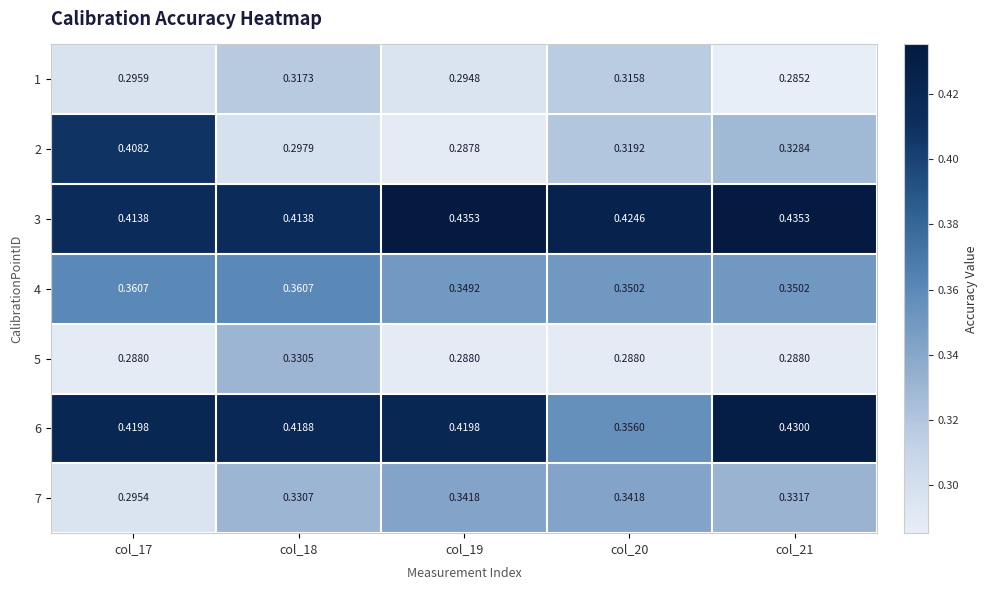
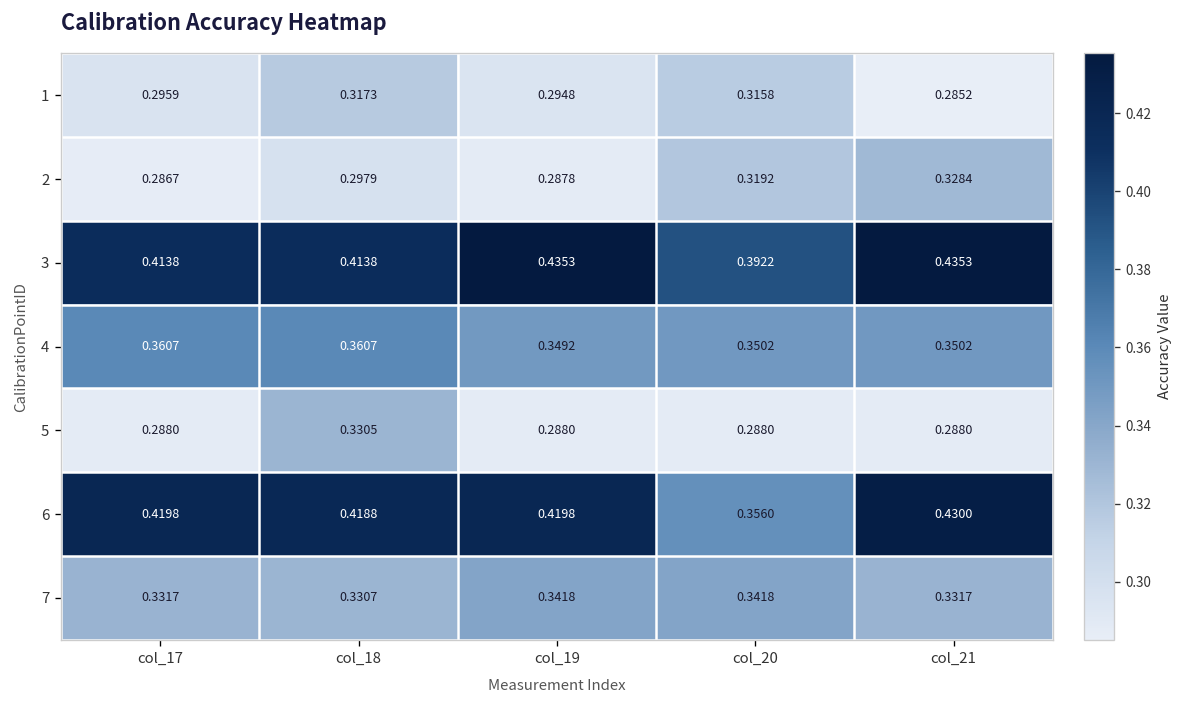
  {
    "1": {
      "col_17": 0.2959,
      "col_18": 0.3173,
      "col_19": 0.2948,
      "col_20": 0.3158,
      "col_21": 0.2852
    },
    "2": {
-     "col_17": 0.4082,
+     "col_17": 0.2867,
      "col_18": 0.2979,
      "col_19": 0.2878,
      "col_20": 0.3192,
      "col_21": 0.3284
    },
    "3": {
      "col_17": 0.4138,
      "col_18": 0.4138,
      "col_19": 0.4353,
-     "col_20": 0.4246,
+     "col_20": 0.3922,
      "col_21": 0.4353
    },
    "4": {
      "col_17": 0.3607,
      "col_18": 0.3607,
      "col_19": 0.3492,
      "col_20": 0.3502,
      "col_21": 0.3502
    },
    "5": {
      "col_17": 0.2880,
      "col_18": 0.3305,
      "col_19": 0.2880,
      "col_20": 0.2880,
      "col_21": 0.2880
    },
    "6": {
      "col_17": 0.4198,
      "col_18": 0.4188,
      "col_19": 0.4198,
      "col_20": 0.3560,
      "col_21": 0.4300
    },
    "7": {
-     "col_17": 0.2954,
+     "col_17": 0.3317,
      "col_18": 0.3307,
      "col_19": 0.3418,
      "col_20": 0.3418,
      "col_21": 0.3317
    }
  }
